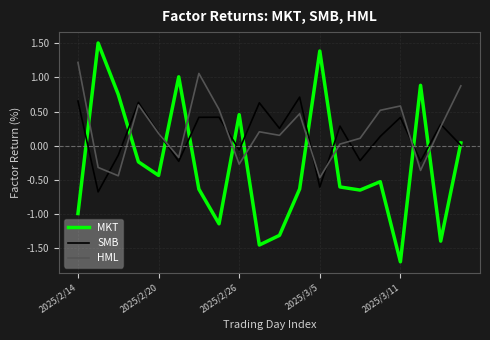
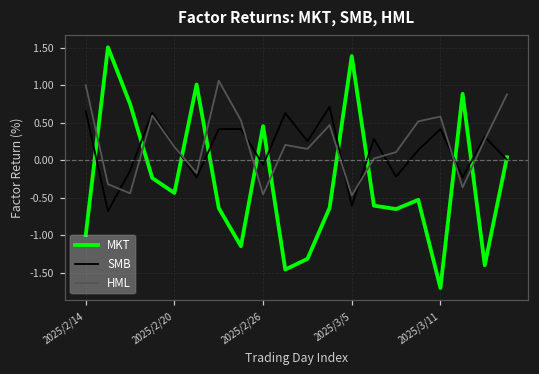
  {
    "MKT": {
      "2025/2/14": -1.0,
      "2025/2/20": -0.4,
      "2025/2/26": 0.5,
      "2025/3/5": 1.4,
      "2025/3/11": -1.7
    },
    "SMB": {
      "2025/2/14": 0.7,
      "2025/2/26": -0.1,
      "2025/3/5": -0.6,
      "2025/3/11": 0.4
    },
    "HML": {
-     "2025/2/14": 1.2,
-     "2025/2/26": -0.3,
+     "2025/2/14": 1.0,
+     "2025/2/26": -0.5,
      "2025/3/5": -0.5,
      "2025/3/11": 0.6
    }
  }
